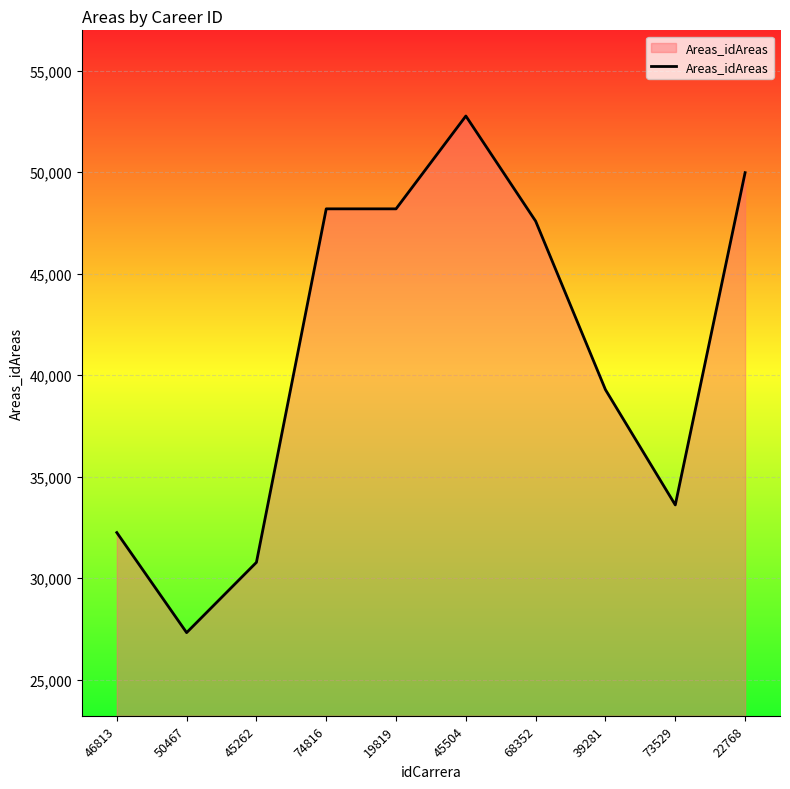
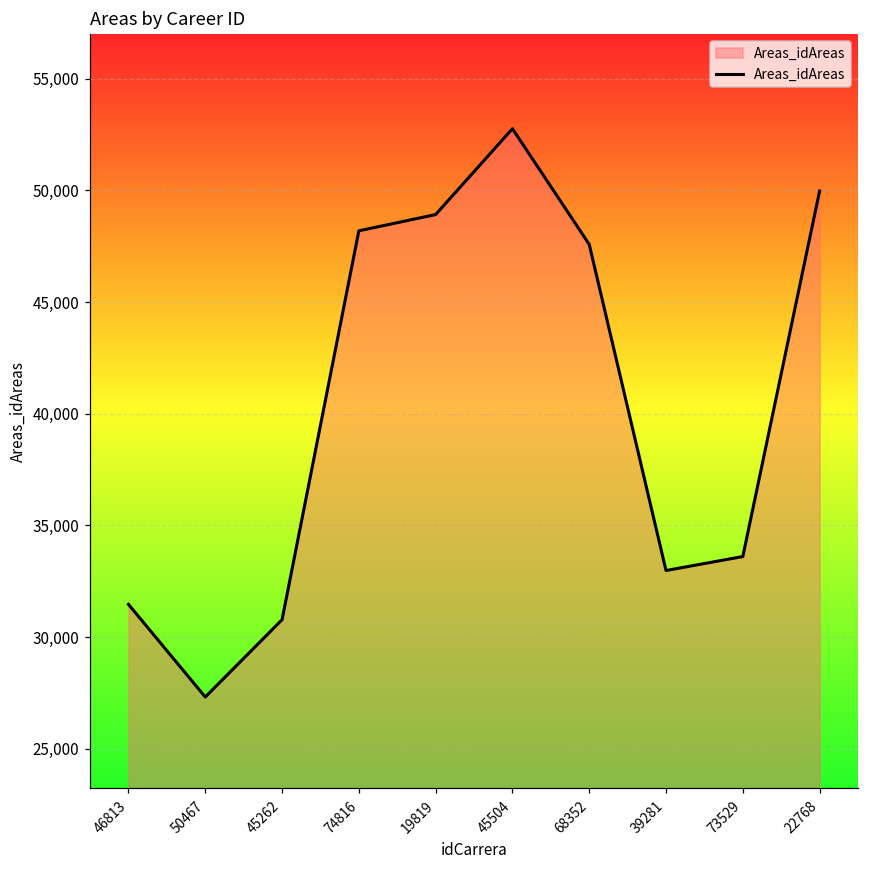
  {
-   "46813": "32,200",
+   "46813": "31,500",
    "50467": "27,300",
    "45262": "30,800",
    "74816": "48,200",
-   "19819": "48,200",
+   "19819": "48,900",
    "45504": "52,800",
    "68352": "47,600",
-   "39281": "39,300",
+   "39281": "33,000",
    "73529": "33,600",
    "22768": "50,000"
  }
